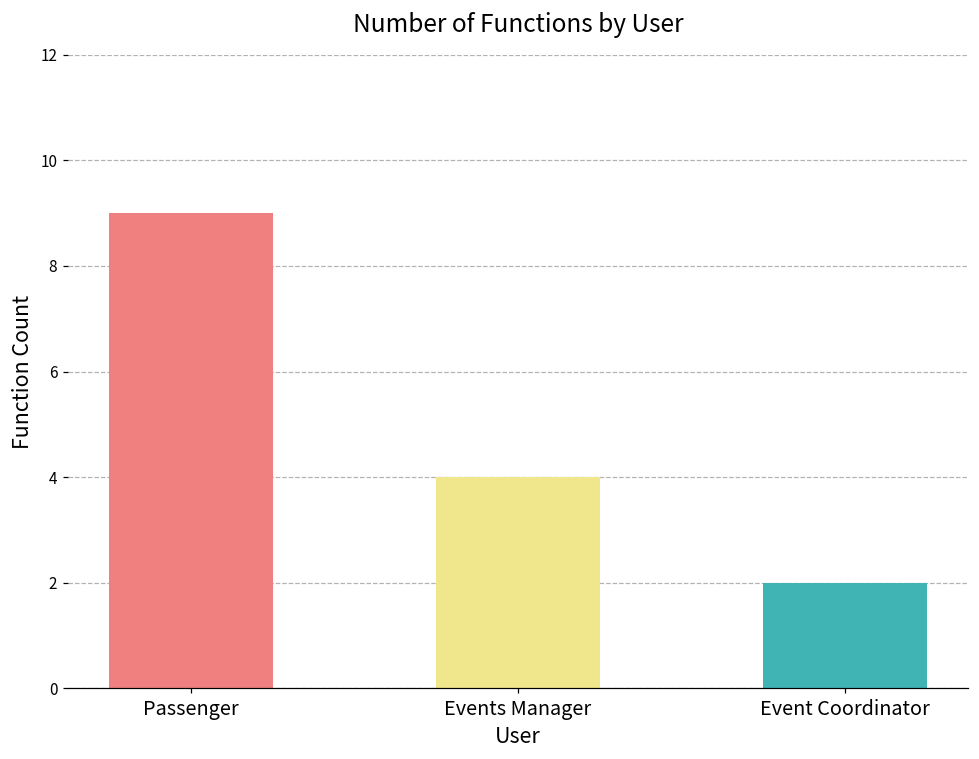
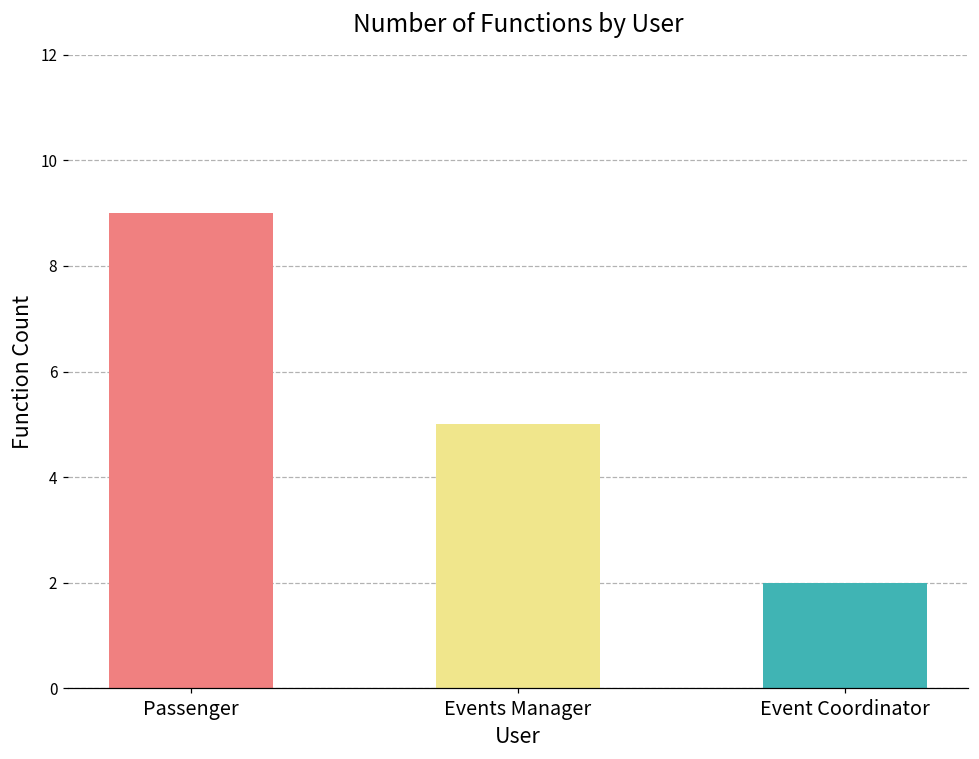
  {
    "Passenger": 9,
-   "Events Manager": 4,
+   "Events Manager": 5,
    "Event Coordinator": 2
  }
